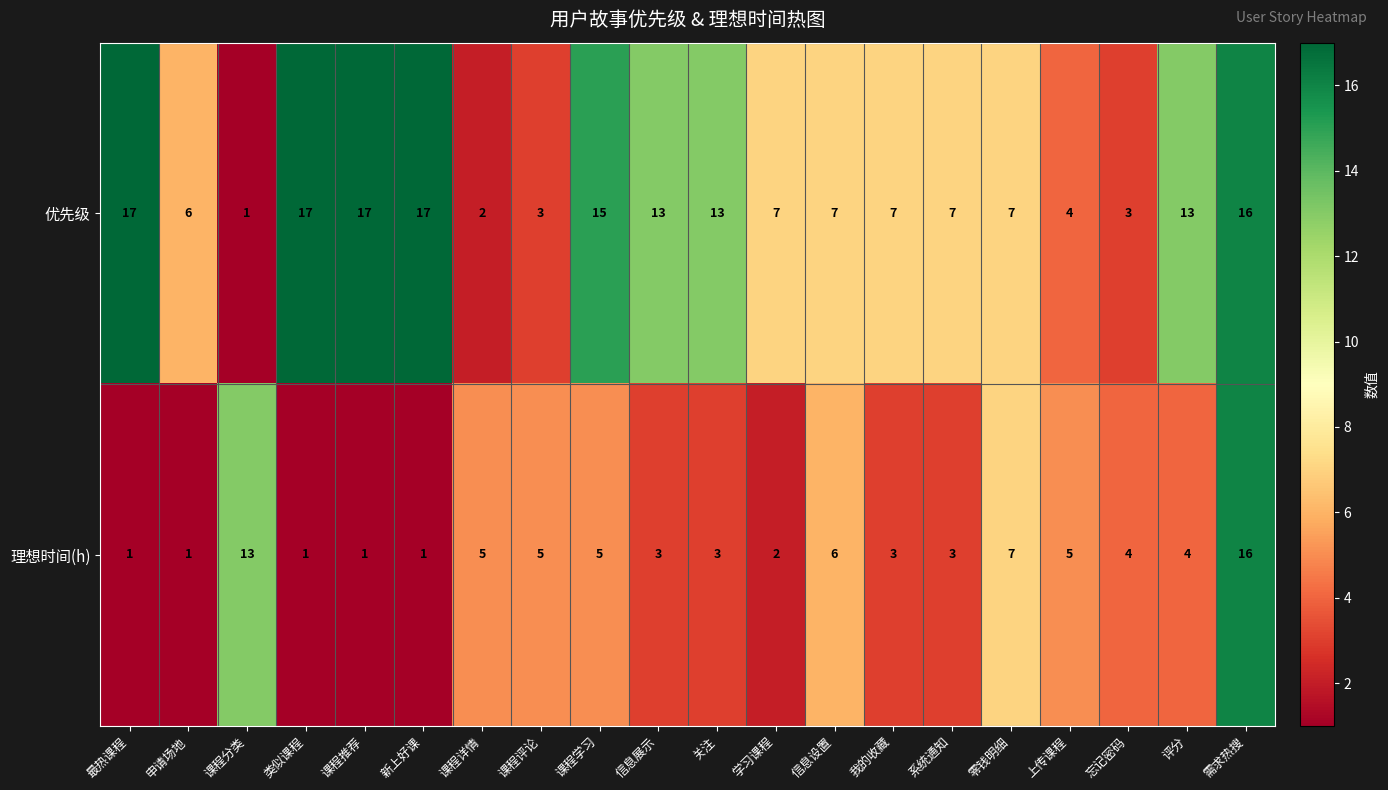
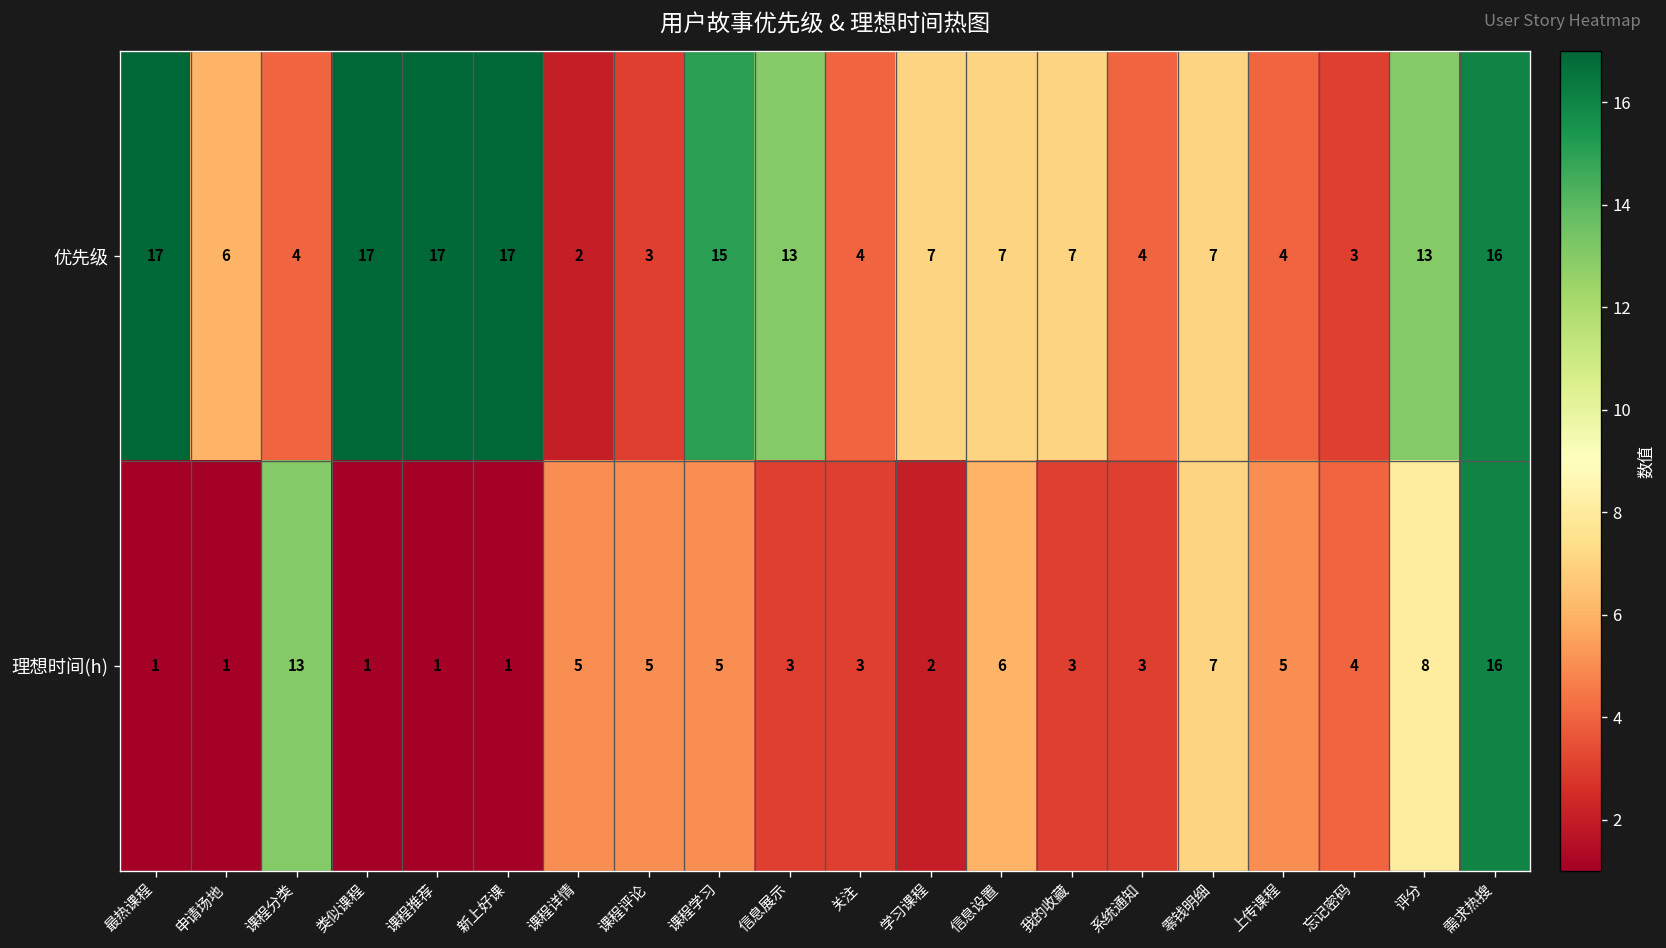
  {
    "优先级": {
      "最热课程": 17,
      "申请场地": 6,
-     "课程分类": 1,
+     "课程分类": 4,
      "类似课程": 17,
      "课程推荐": 17,
      "新上好课": 17,
      "课程详情": 2,
      "课程评论": 3,
      "课程学习": 15,
      "信息展示": 13,
-     "关注": 13,
+     "关注": 4,
      "学习课程": 7,
      "信息设置": 7,
      "我的收藏": 7,
-     "系统通知": 7,
+     "系统通知": 4,
      "零钱明细": 7,
      "上传课程": 4,
      "忘记密码": 3,
      "评分": 13,
      "需求热搜": 16
    },
    "理想时间(h)": {
      "最热课程": 1,
      "申请场地": 1,
      "课程分类": 13,
      "类似课程": 1,
      "课程推荐": 1,
      "新上好课": 1,
      "课程详情": 5,
      "课程评论": 5,
      "课程学习": 5,
      "信息展示": 3,
      "关注": 3,
      "学习课程": 2,
      "信息设置": 6,
      "我的收藏": 3,
      "系统通知": 3,
      "零钱明细": 7,
      "上传课程": 5,
      "忘记密码": 4,
-     "评分": 4,
+     "评分": 8,
      "需求热搜": 16
    }
  }
